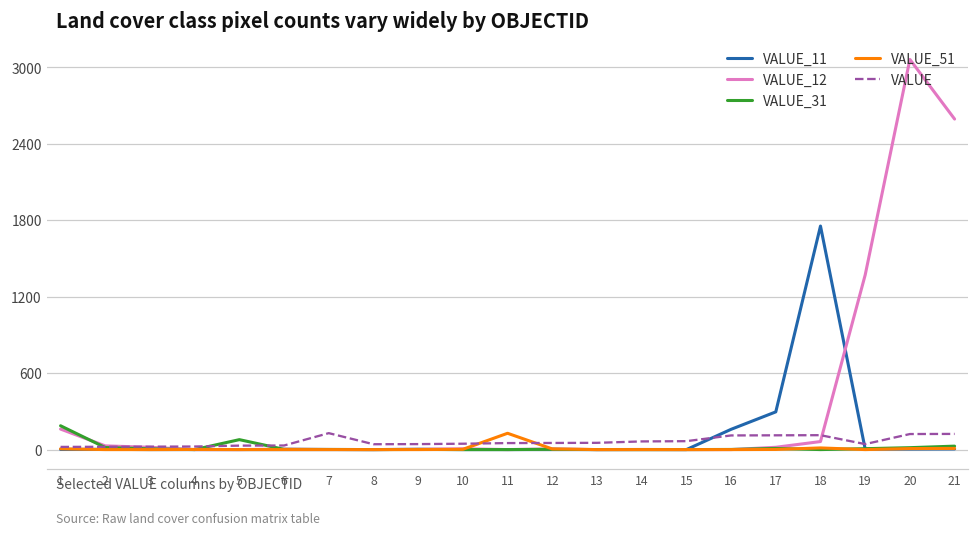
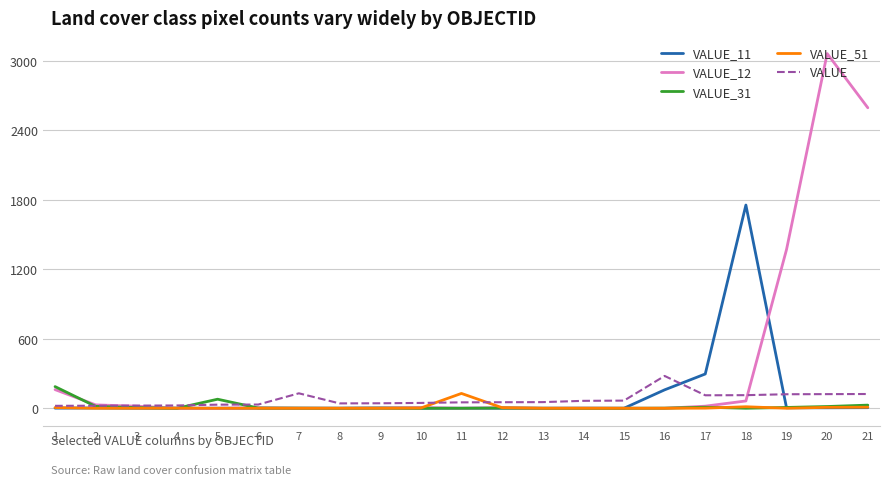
  {
    "VALUE_11": {
      "16": 160,
      "17": 300,
      "18": 1760
    },
    "VALUE_12": {
      "1": 160,
      "18": 60,
      "19": 1370,
      "20": 3060,
      "21": 2600
    },
    "VALUE_31": {
      "1": 190,
      "5": 80
    },
    "VALUE_51": {
      "11": 130
    },
    "VALUE": {
      "4": 20,
      "5": 30,
      "6": 30,
      "7": 130,
      "8": 40,
      "9": 40,
      "10": 50,
      "11": 50,
      "12": 50,
      "13": 50,
      "14": 60,
      "15": 70,
-     "16": 110,
+     "16": 280,
      "17": 110,
      "18": 110,
-     "19": 40,
+     "19": 120,
      "20": 120,
      "21": 120
    }
  }
